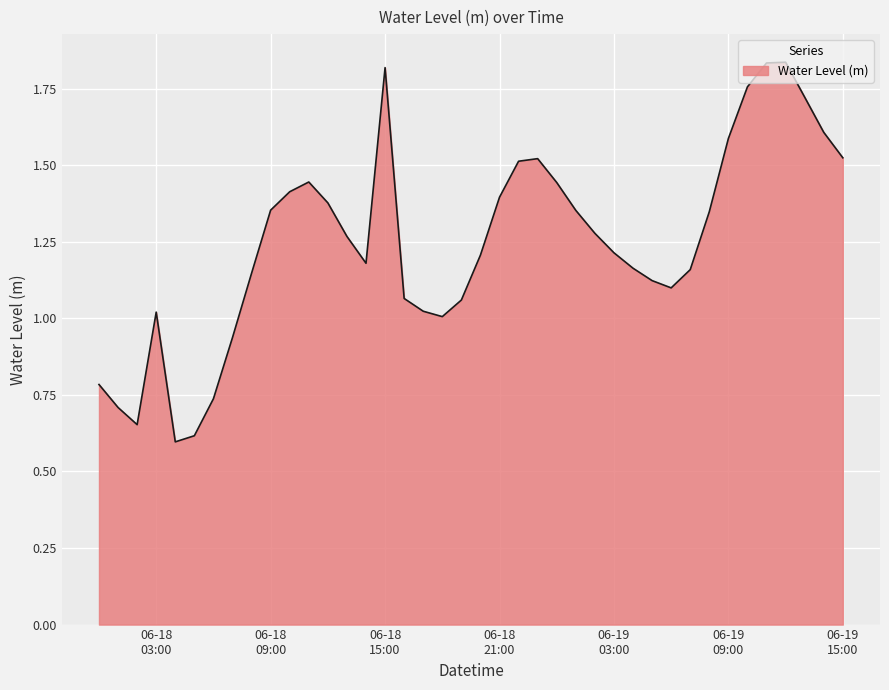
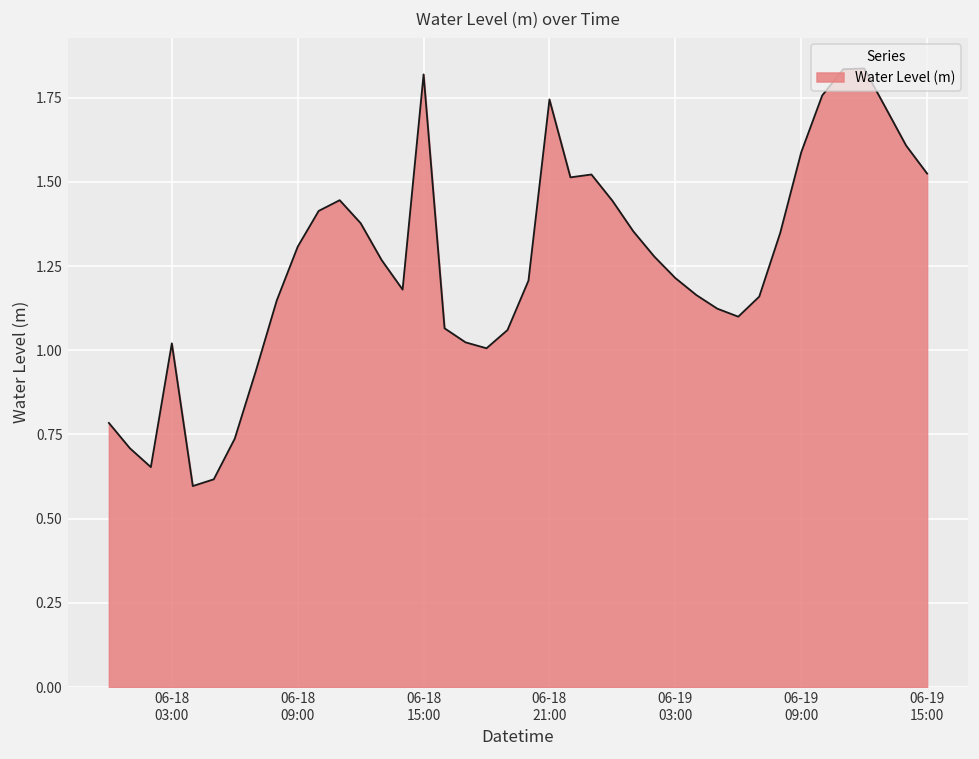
  {
    "06-18 03:00": 1.02,
-   "06-18 09:00": 1.35,
+   "06-18 09:00": 1.31,
    "06-18 15:00": 1.82,
-   "06-18 21:00": 1.40,
+   "06-18 21:00": 1.74,
    "06-19 03:00": 1.21,
    "06-19 09:00": 1.59,
    "06-19 15:00": 1.52
  }
